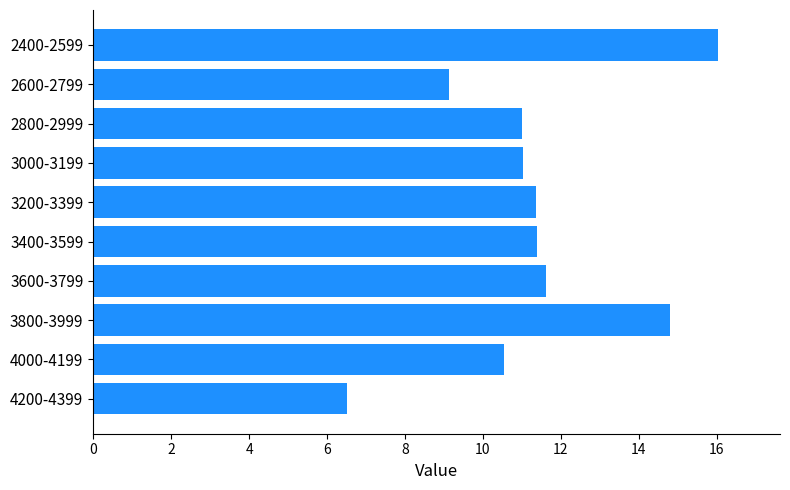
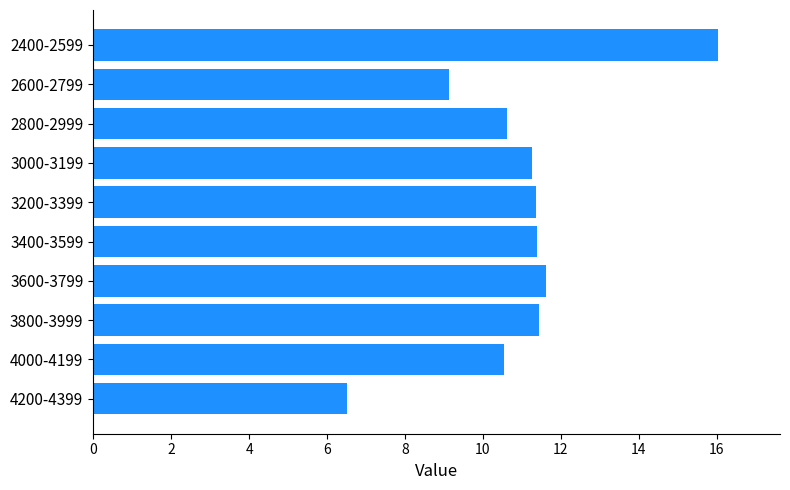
  {
    "2400-2599": 16.0,
    "2600-2799": 9.1,
-   "2800-2999": 11.0,
-   "3000-3199": 11.0,
+   "2800-2999": 10.6,
+   "3000-3199": 11.3,
    "3200-3399": 11.4,
    "3400-3599": 11.4,
    "3600-3799": 11.6,
-   "3800-3999": 14.8,
+   "3800-3999": 11.4,
    "4000-4199": 10.5,
    "4200-4399": 6.5
  }
